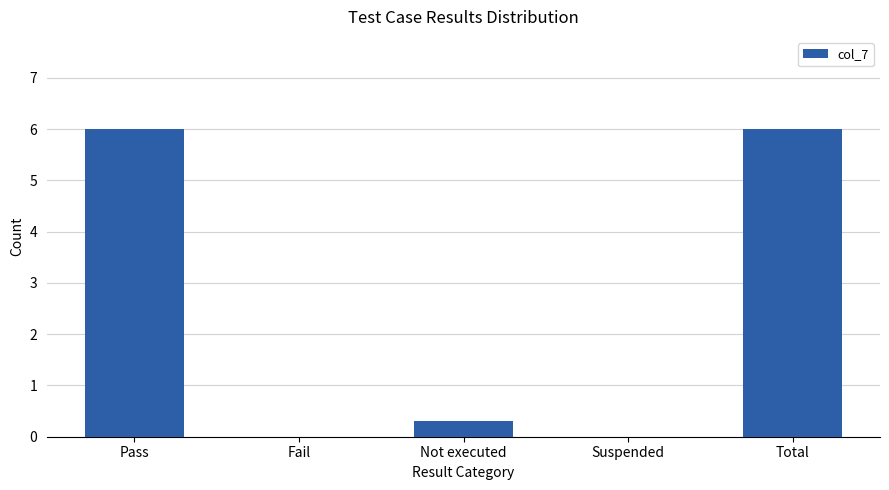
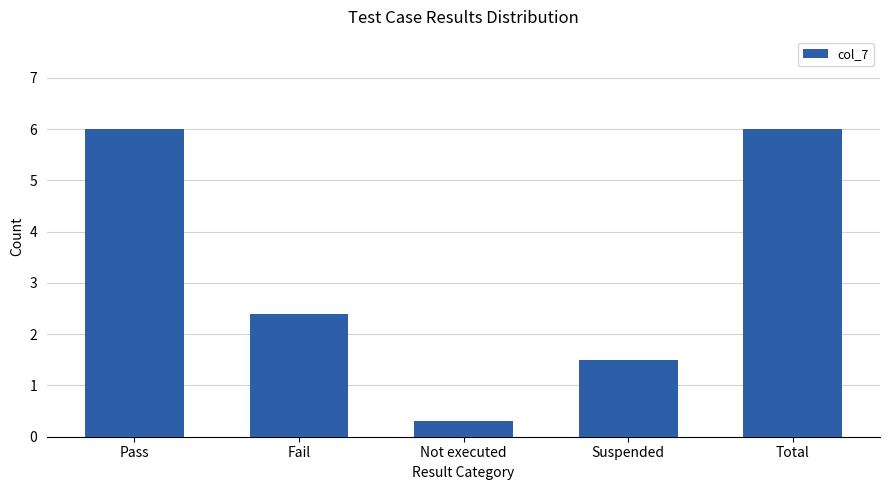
  {
    "Pass": 6.0,
-   "Fail": 0.0,
+   "Fail": 2.4,
    "Not executed": 0.3,
-   "Suspended": 0.0,
+   "Suspended": 1.5,
    "Total": 6.0
  }
